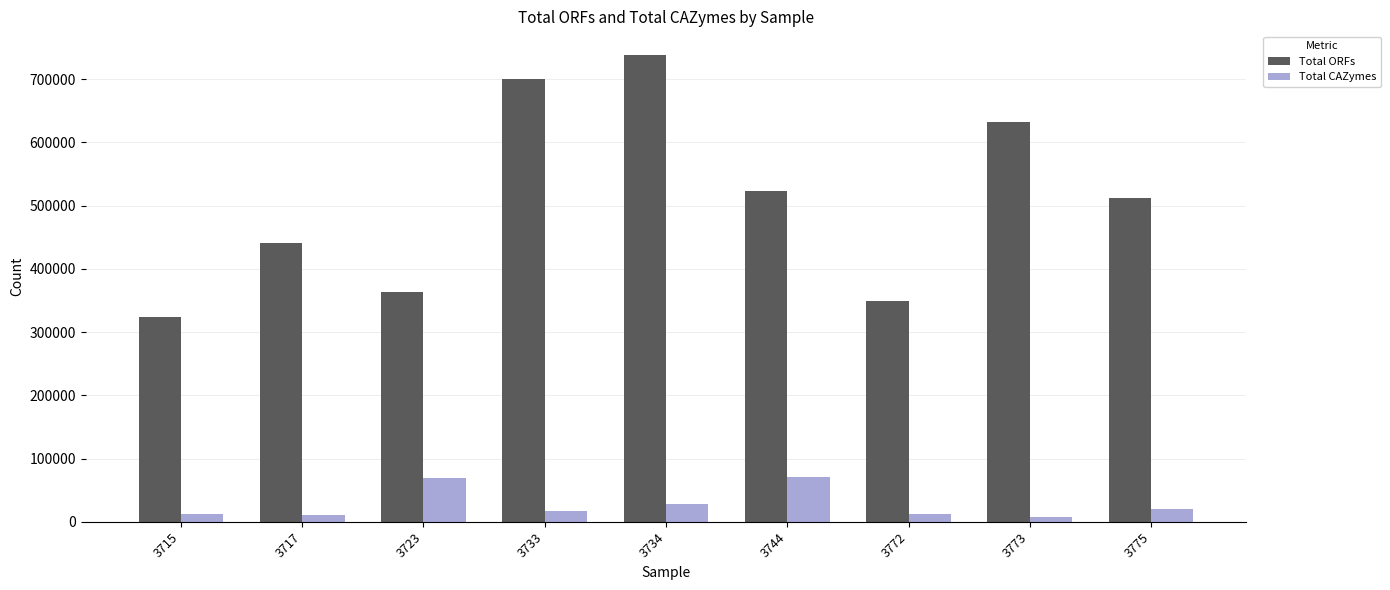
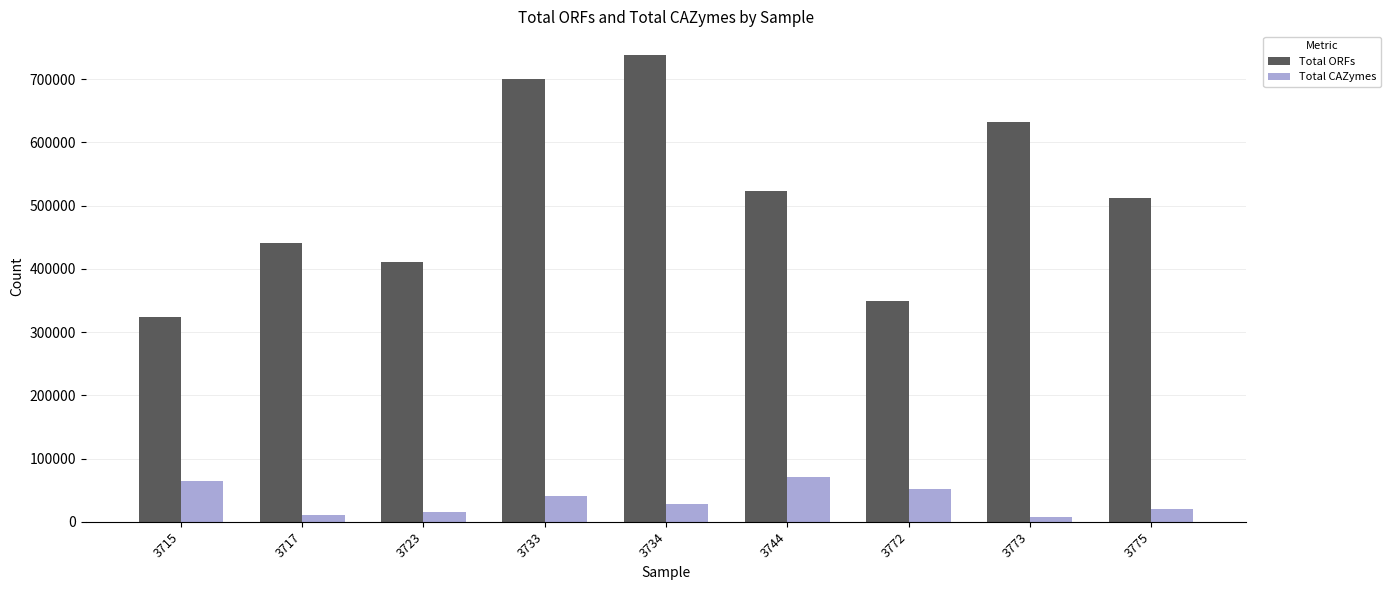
  {
    "Total ORFs": {
      "3715": 320000,
      "3717": 440000,
-     "3723": 360000,
+     "3723": 410000,
      "3733": 700000,
      "3734": 740000,
      "3744": 520000,
      "3772": 350000,
      "3773": 630000,
      "3775": 510000
    },
    "Total CAZymes": {
-     "3715": 10000,
+     "3715": 60000,
      "3717": 10000,
-     "3723": 70000,
-     "3733": 20000,
+     "3723": 20000,
+     "3733": 40000,
      "3734": 30000,
      "3744": 70000,
-     "3772": 10000,
+     "3772": 50000,
      "3773": 10000,
      "3775": 20000
    }
  }
